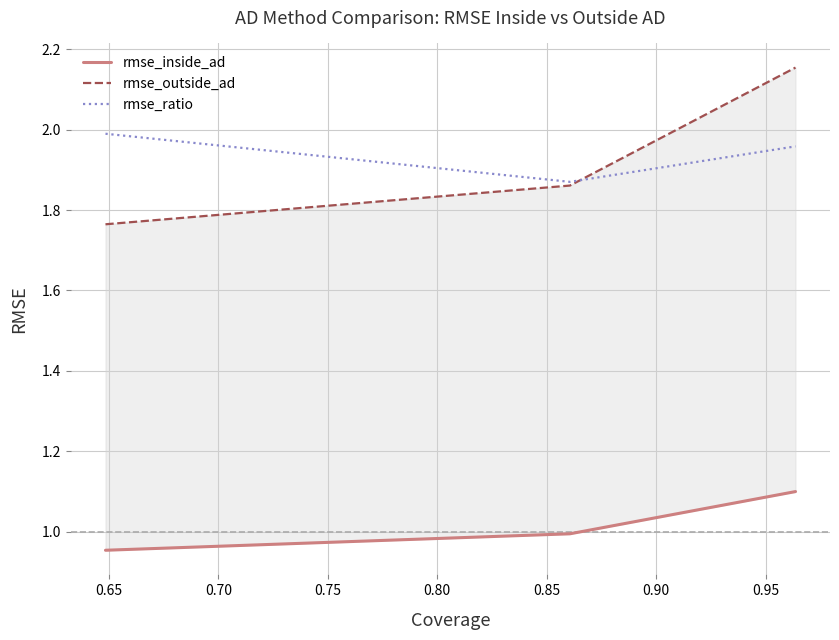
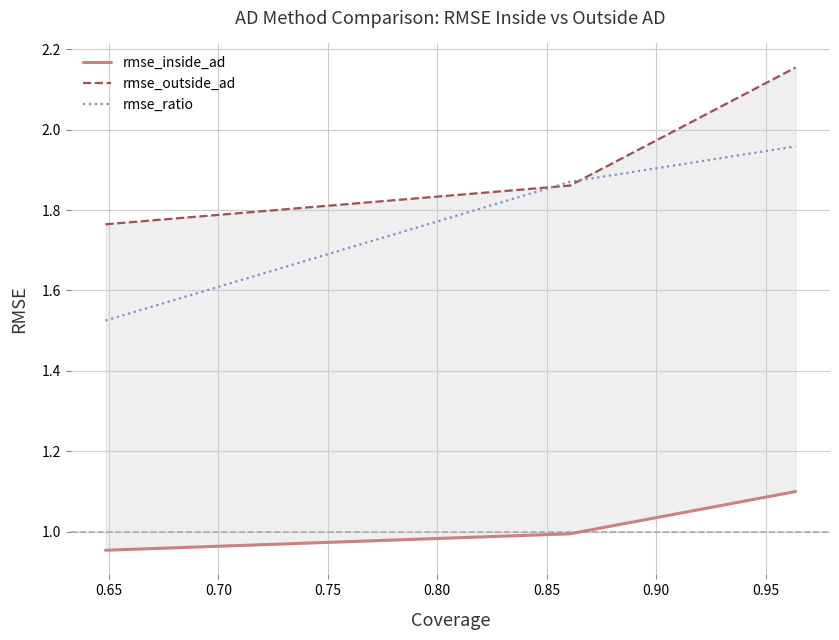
  {
    "rmse_inside_ad": {
      "0.65": 0.95
    },
    "rmse_outside_ad": {
      "0.65": 1.76
    },
    "rmse_ratio": {
-     "0.65": 1.99
+     "0.65": 1.53
    }
  }
